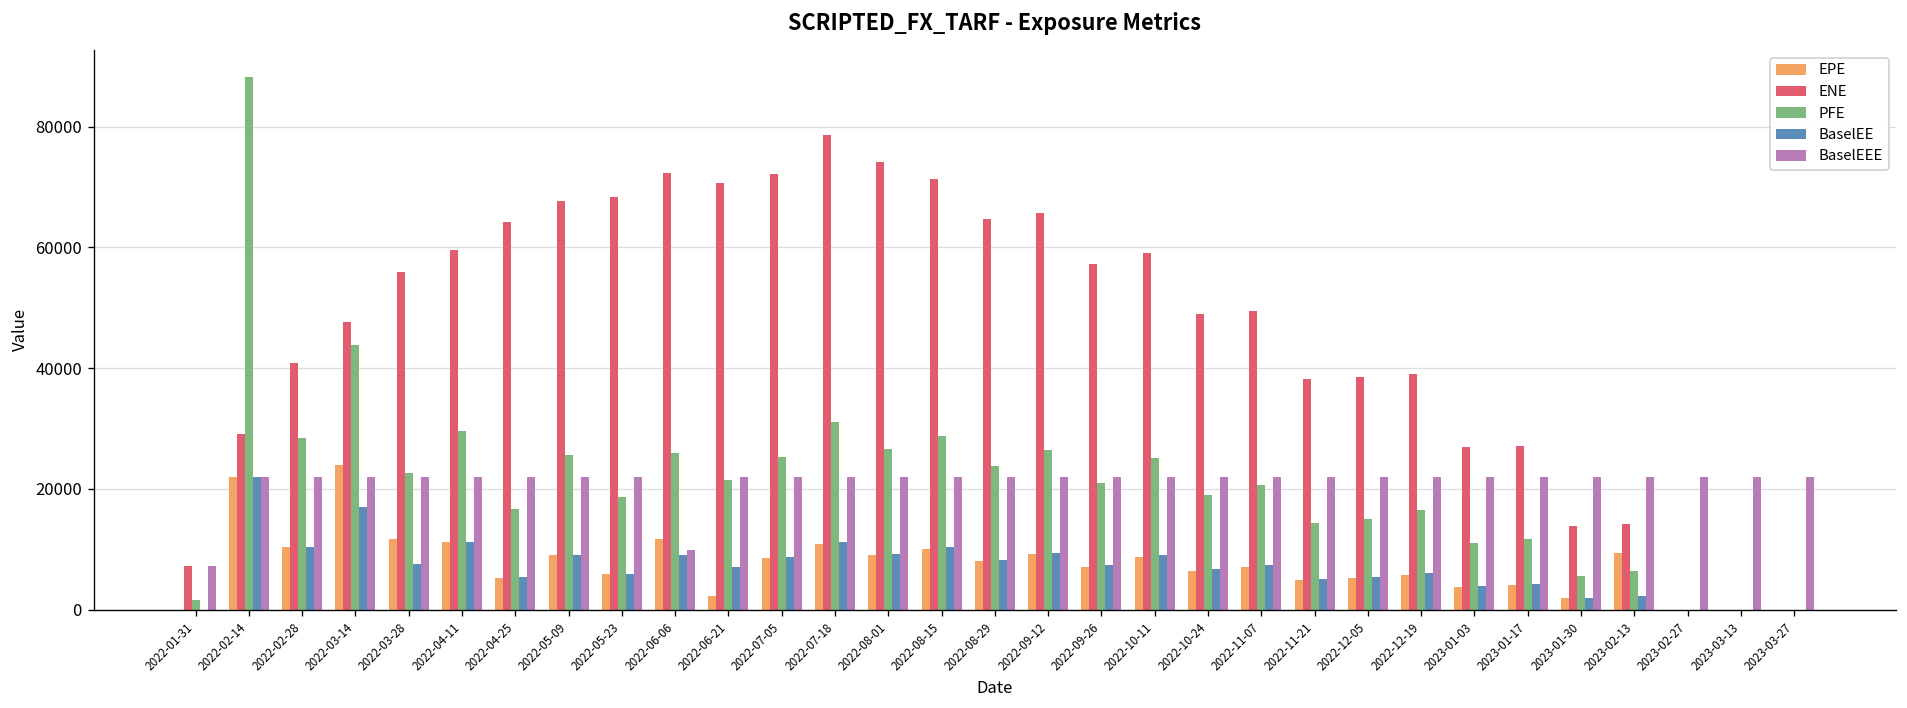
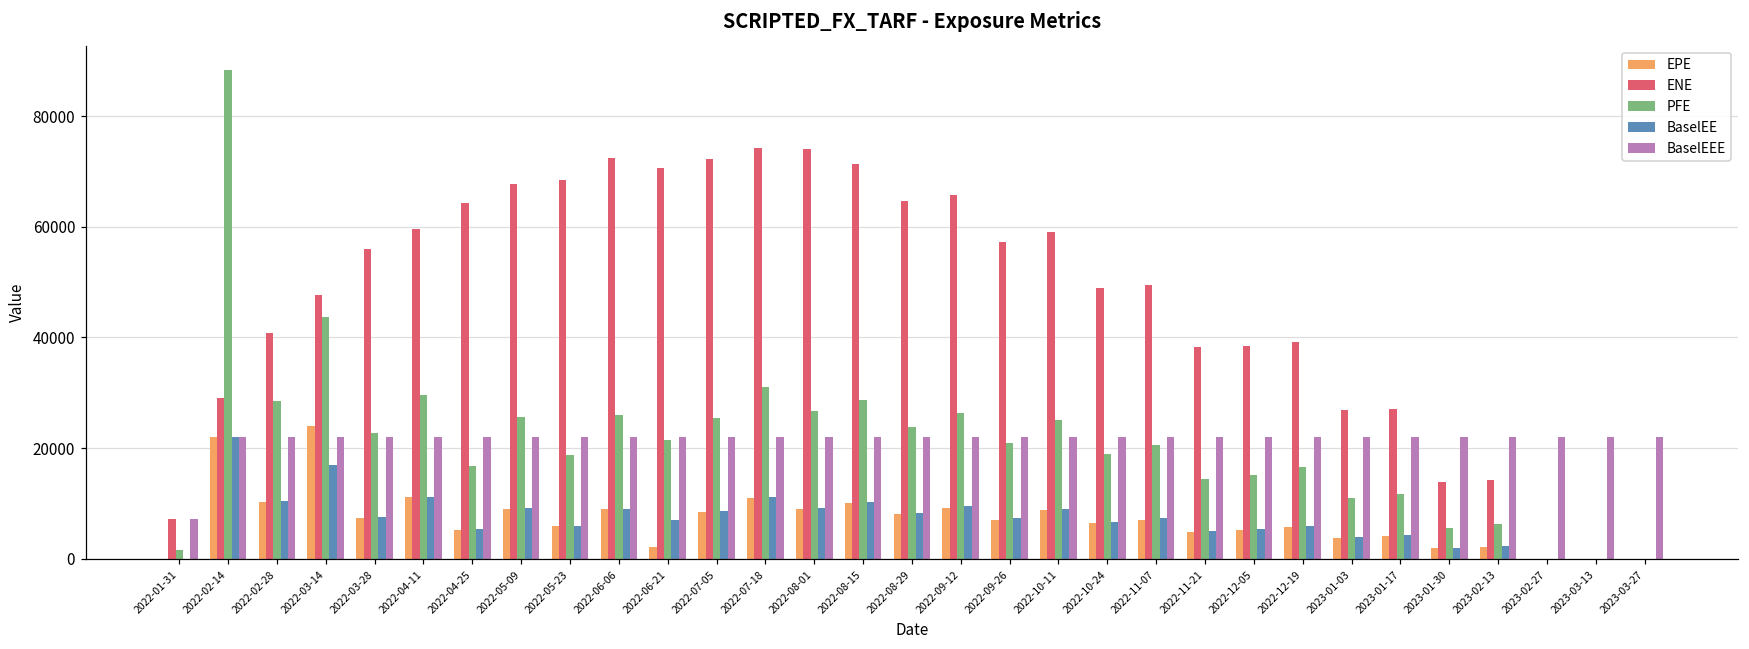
  {
    "EPE": {
      "2022-01-31": 0,
      "2022-02-14": 22000,
      "2022-02-28": 10000,
      "2022-03-14": 24000,
-     "2022-03-28": 12000,
+     "2022-03-28": 7000,
      "2022-04-11": 11000,
      "2022-04-25": 5000,
      "2022-05-09": 9000,
      "2022-05-23": 6000,
-     "2022-06-06": 12000,
+     "2022-06-06": 9000,
      "2022-06-21": 2000,
      "2022-07-05": 9000,
      "2022-07-18": 11000,
      "2022-08-01": 9000,
      "2022-08-15": 10000,
      "2022-08-29": 8000,
      "2022-09-12": 9000,
      "2022-09-26": 7000,
      "2022-10-11": 9000,
      "2022-10-24": 6000,
      "2022-11-07": 7000,
      "2022-11-21": 5000,
      "2022-12-05": 5000,
      "2022-12-19": 6000,
      "2023-01-03": 4000,
      "2023-01-17": 4000,
      "2023-01-30": 2000,
-     "2023-02-13": 9000,
+     "2023-02-13": 2000,
      "2023-02-27": 0,
      "2023-03-13": 0,
      "2023-03-27": 0
    },
    "ENE": {
      "2022-01-31": 7000,
      "2022-02-14": 29000,
      "2022-02-28": 41000,
      "2022-03-14": 48000,
      "2022-03-28": 56000,
      "2022-04-11": 60000,
      "2022-04-25": 64000,
      "2022-05-09": 68000,
      "2022-05-23": 68000,
      "2022-06-06": 72000,
      "2022-06-21": 71000,
      "2022-07-05": 72000,
-     "2022-07-18": 79000,
+     "2022-07-18": 74000,
      "2022-08-01": 74000,
      "2022-08-15": 71000,
      "2022-08-29": 65000,
      "2022-09-12": 66000,
      "2022-09-26": 57000,
      "2022-10-11": 59000,
      "2022-10-24": 49000,
      "2022-11-07": 49000,
      "2022-11-21": 38000,
      "2022-12-05": 38000,
      "2022-12-19": 39000,
      "2023-01-03": 27000,
      "2023-01-17": 27000,
      "2023-01-30": 14000,
      "2023-02-13": 14000,
      "2023-02-27": 0,
      "2023-03-13": 0,
      "2023-03-27": 0
    },
    "PFE": {
      "2022-01-31": 2000,
      "2022-02-14": 88000,
      "2022-02-28": 28000,
      "2022-03-14": 44000,
      "2022-03-28": 23000,
      "2022-04-11": 30000,
      "2022-04-25": 17000,
      "2022-05-09": 26000,
      "2022-05-23": 19000,
      "2022-06-06": 26000,
      "2022-06-21": 21000,
      "2022-07-05": 25000,
      "2022-07-18": 31000,
      "2022-08-01": 27000,
      "2022-08-15": 29000,
      "2022-08-29": 24000,
      "2022-09-12": 26000,
      "2022-09-26": 21000,
      "2022-10-11": 25000,
      "2022-10-24": 19000,
      "2022-11-07": 21000,
      "2022-11-21": 14000,
      "2022-12-05": 15000,
      "2022-12-19": 16000,
      "2023-01-03": 11000,
      "2023-01-17": 12000,
      "2023-01-30": 6000,
      "2023-02-13": 6000,
      "2023-02-27": 0,
      "2023-03-13": 0,
      "2023-03-27": 0
    },
    "BaselEE": {
      "2022-01-31": 0,
      "2022-02-14": 22000,
      "2022-02-28": 10000,
      "2022-03-14": 17000,
      "2022-03-28": 7000,
      "2022-04-11": 11000,
      "2022-04-25": 5000,
      "2022-05-09": 9000,
      "2022-05-23": 6000,
      "2022-06-06": 9000,
      "2022-06-21": 7000,
      "2022-07-05": 9000,
      "2022-07-18": 11000,
      "2022-08-01": 9000,
      "2022-08-15": 10000,
      "2022-08-29": 8000,
      "2022-09-12": 9000,
      "2022-09-26": 7000,
      "2022-10-11": 9000,
      "2022-10-24": 7000,
      "2022-11-07": 7000,
      "2022-11-21": 5000,
      "2022-12-05": 5000,
      "2022-12-19": 6000,
      "2023-01-03": 4000,
      "2023-01-17": 4000,
      "2023-01-30": 2000,
      "2023-02-13": 2000,
      "2023-02-27": 0,
      "2023-03-13": 0,
      "2023-03-27": 0
    },
    "BaselEEE": {
      "2022-01-31": 7000,
      "2022-02-14": 22000,
      "2022-02-28": 22000,
      "2022-03-14": 22000,
      "2022-03-28": 22000,
      "2022-04-11": 22000,
      "2022-04-25": 22000,
      "2022-05-09": 22000,
      "2022-05-23": 22000,
-     "2022-06-06": 10000,
+     "2022-06-06": 22000,
      "2022-06-21": 22000,
      "2022-07-05": 22000,
      "2022-07-18": 22000,
      "2022-08-01": 22000,
      "2022-08-15": 22000,
      "2022-08-29": 22000,
      "2022-09-12": 22000,
      "2022-09-26": 22000,
      "2022-10-11": 22000,
      "2022-10-24": 22000,
      "2022-11-07": 22000,
      "2022-11-21": 22000,
      "2022-12-05": 22000,
      "2022-12-19": 22000,
      "2023-01-03": 22000,
      "2023-01-17": 22000,
      "2023-01-30": 22000,
      "2023-02-13": 22000,
      "2023-02-27": 22000,
      "2023-03-13": 22000,
      "2023-03-27": 22000
    }
  }
